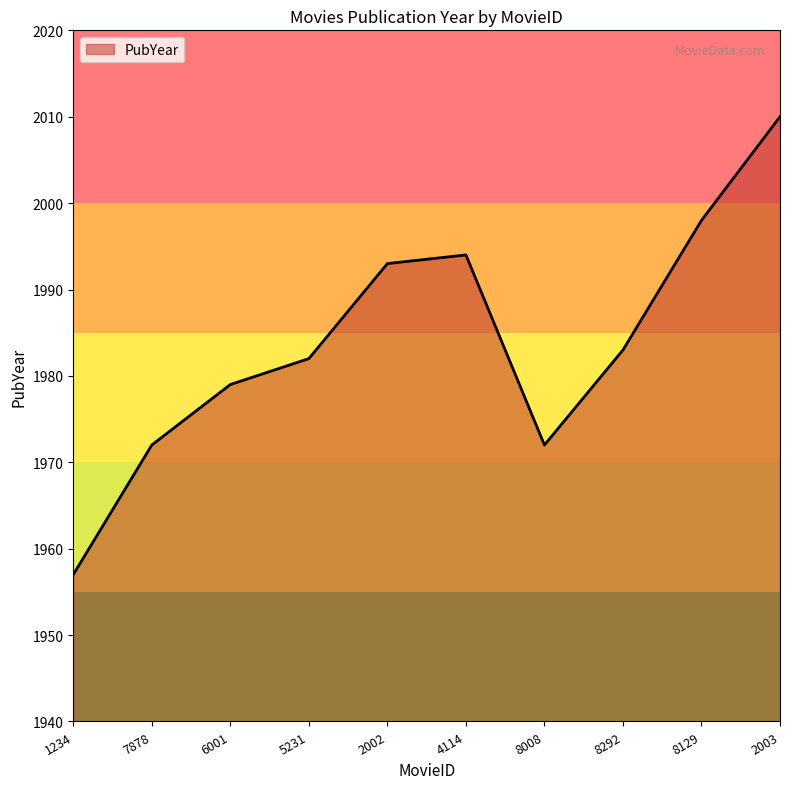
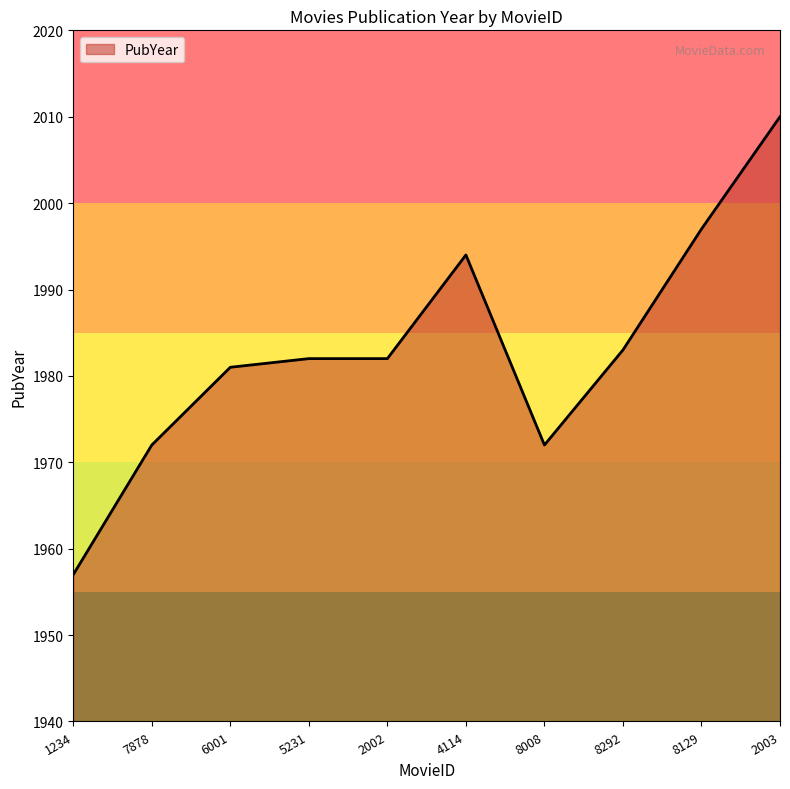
  {
    "1234": 1957,
    "7878": 1972,
-   "6001": 1979,
+   "6001": 1981,
    "5231": 1982,
-   "2002": 1993,
+   "2002": 1982,
    "4114": 1994,
    "8008": 1972,
    "8292": 1983,
-   "8129": 1998,
+   "8129": 1997,
    "2003": 2010
  }
